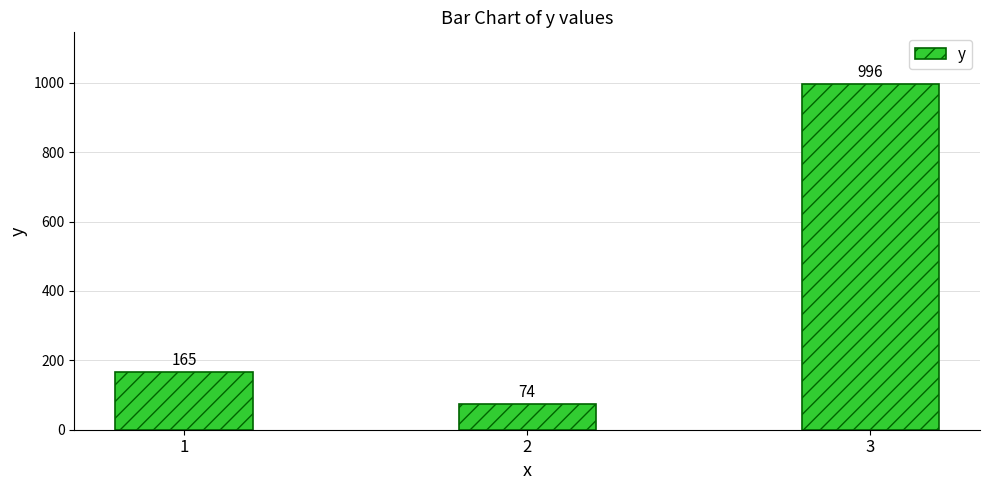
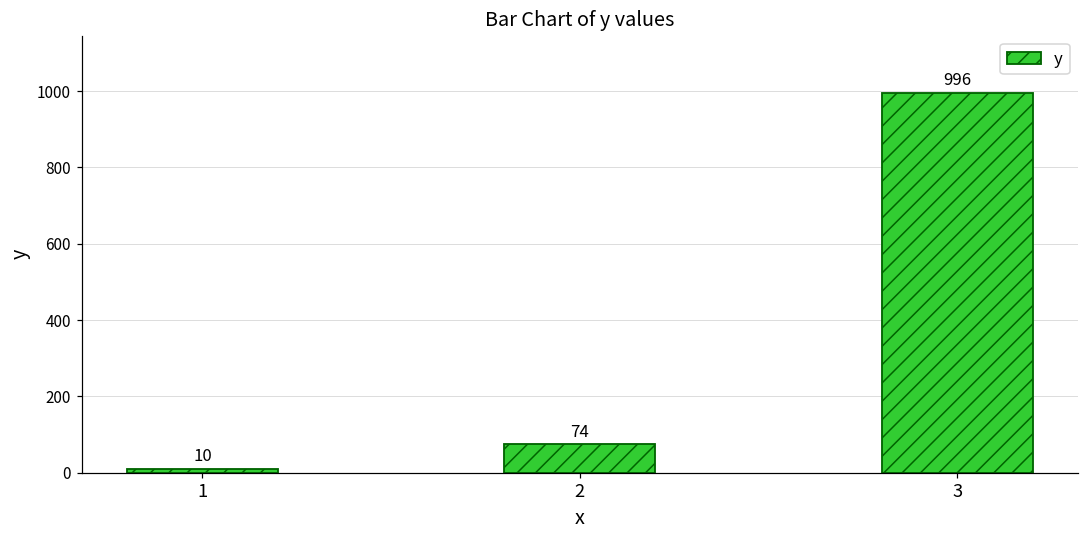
  {
-   "1": 165,
+   "1": 10,
    "2": 74,
    "3": 996
  }
